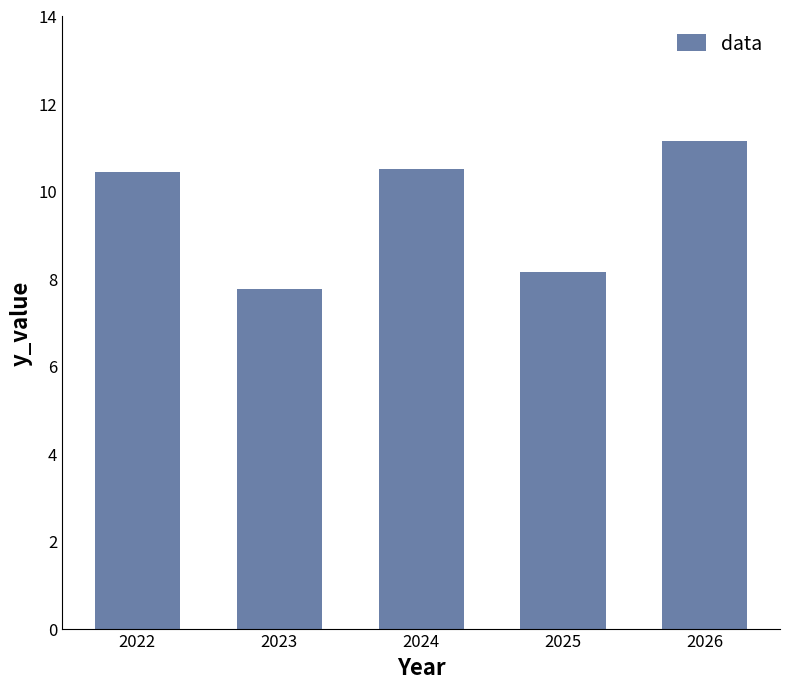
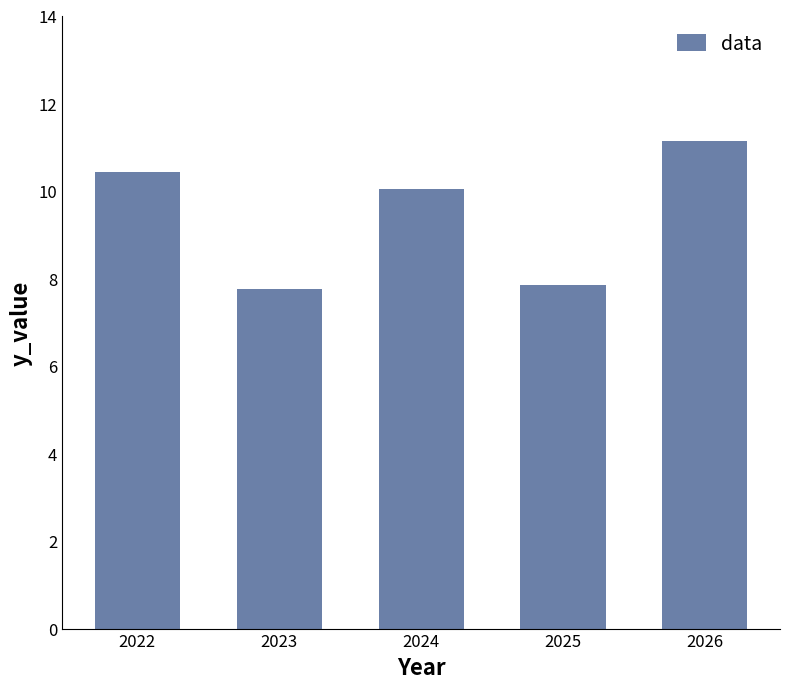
  {
    "2022": 10.4,
    "2023": 7.8,
-   "2024": 10.5,
-   "2025": 8.1,
+   "2024": 10.0,
+   "2025": 7.9,
    "2026": 11.1
  }
